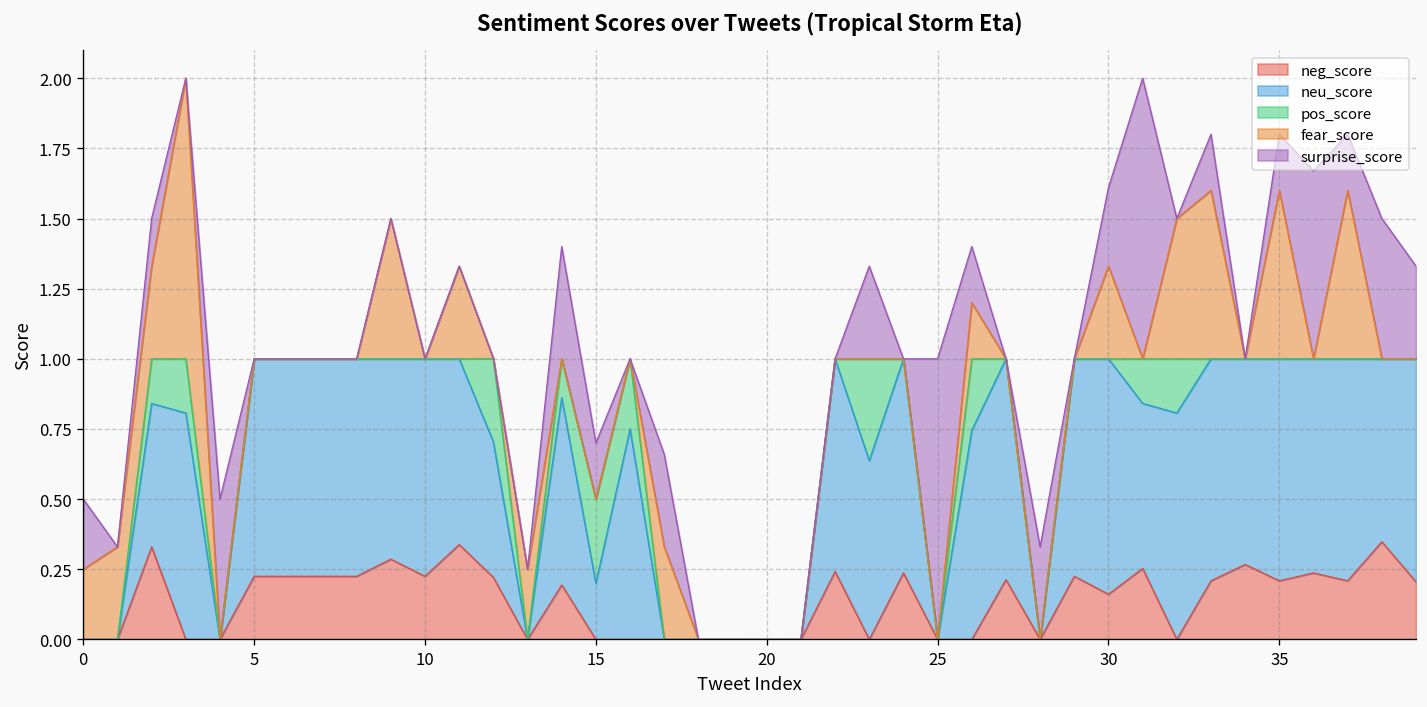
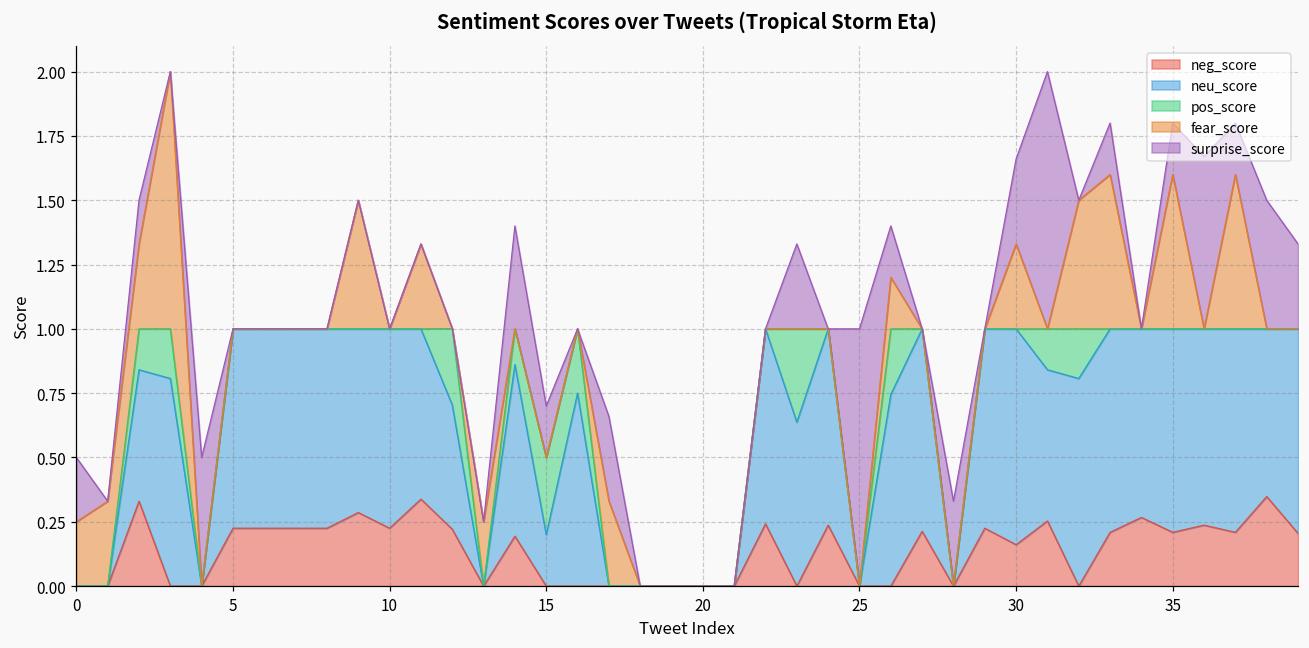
  {
    "neu_score": {
      "15": 0.20
    },
    "surprise_score": {
      "0": 0.25,
      "15": 0.20,
      "25": 1.00,
-     "30": 0.28
+     "30": 0.33
    }
  }
